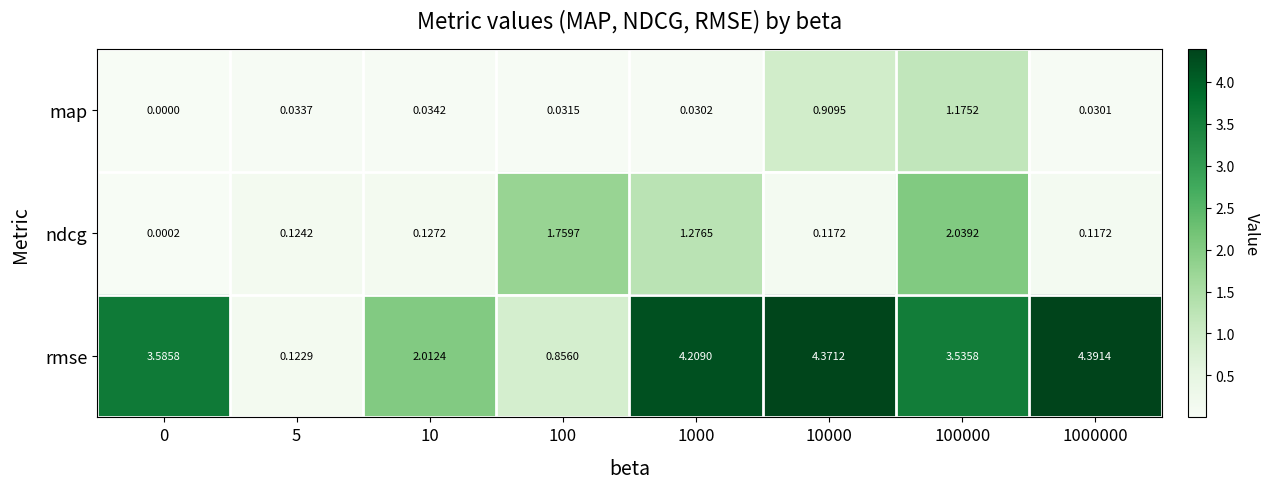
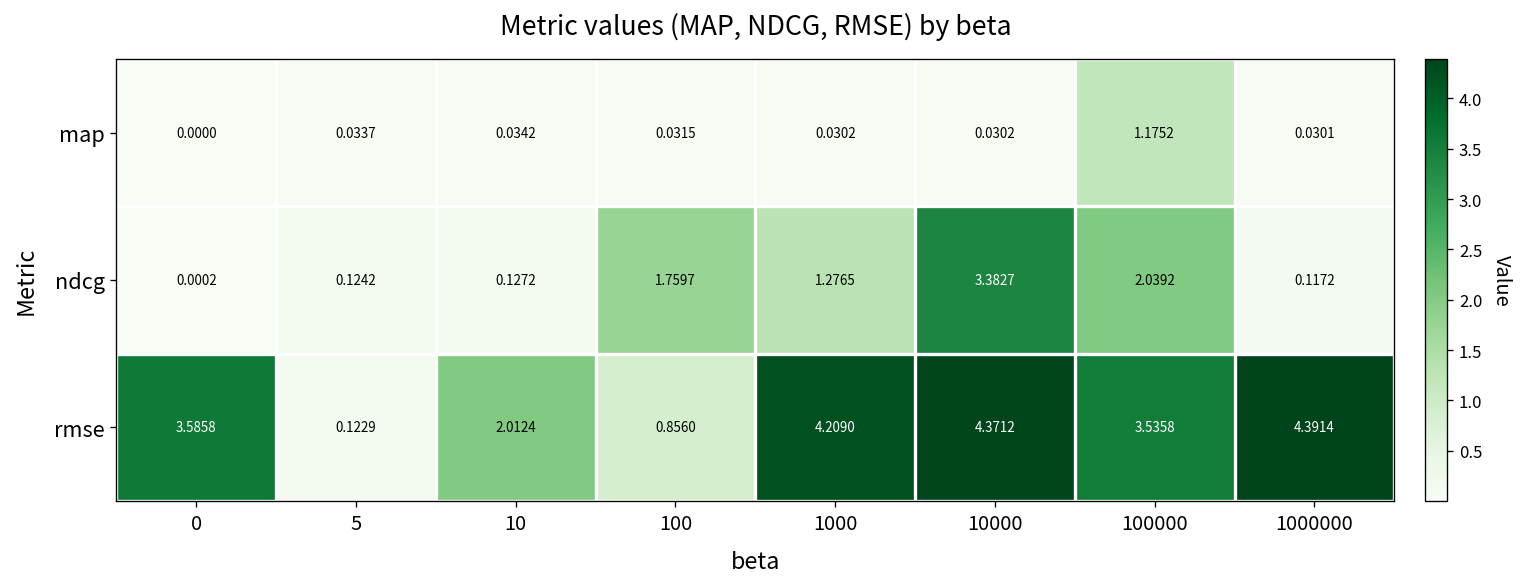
  {
    "map": {
      "0": 0.0000,
      "5": 0.0337,
      "10": 0.0342,
      "100": 0.0315,
      "1000": 0.0302,
-     "10000": 0.9095,
+     "10000": 0.0302,
      "100000": 1.1752,
      "1000000": 0.0301
    },
    "ndcg": {
      "0": 0.0002,
      "5": 0.1242,
      "10": 0.1272,
      "100": 1.7597,
      "1000": 1.2765,
-     "10000": 0.1172,
+     "10000": 3.3827,
      "100000": 2.0392,
      "1000000": 0.1172
    },
    "rmse": {
      "0": 3.5858,
      "5": 0.1229,
      "10": 2.0124,
      "100": 0.8560,
      "1000": 4.2090,
      "10000": 4.3712,
      "100000": 3.5358,
      "1000000": 4.3914
    }
  }
